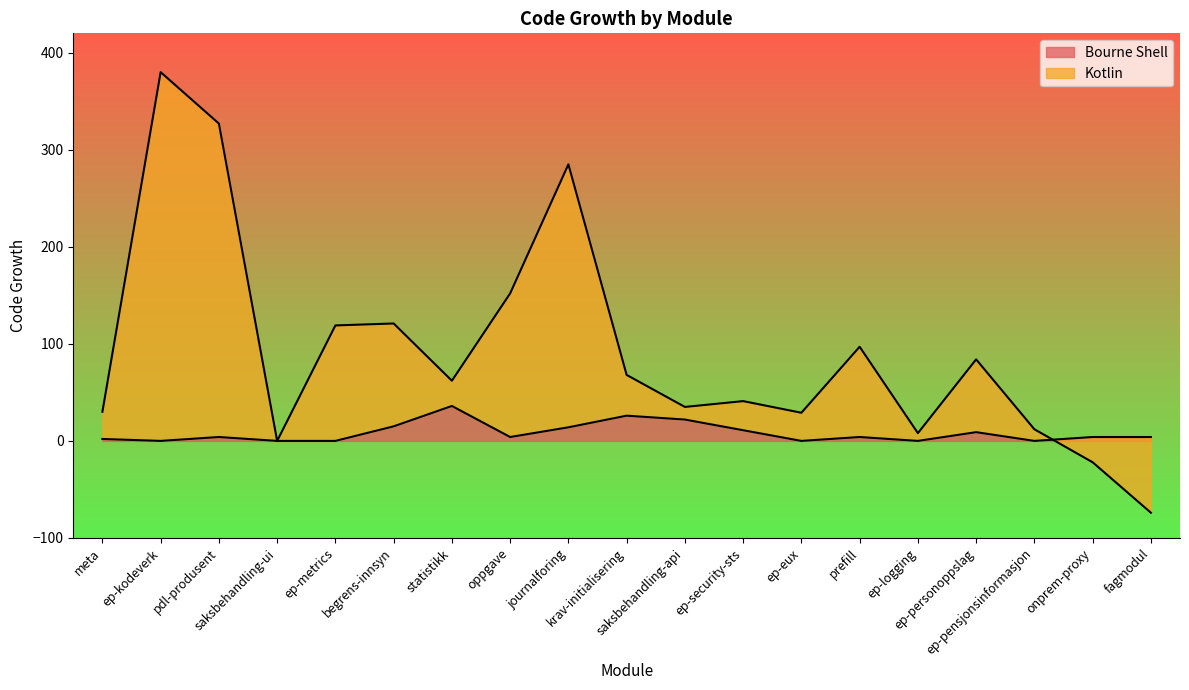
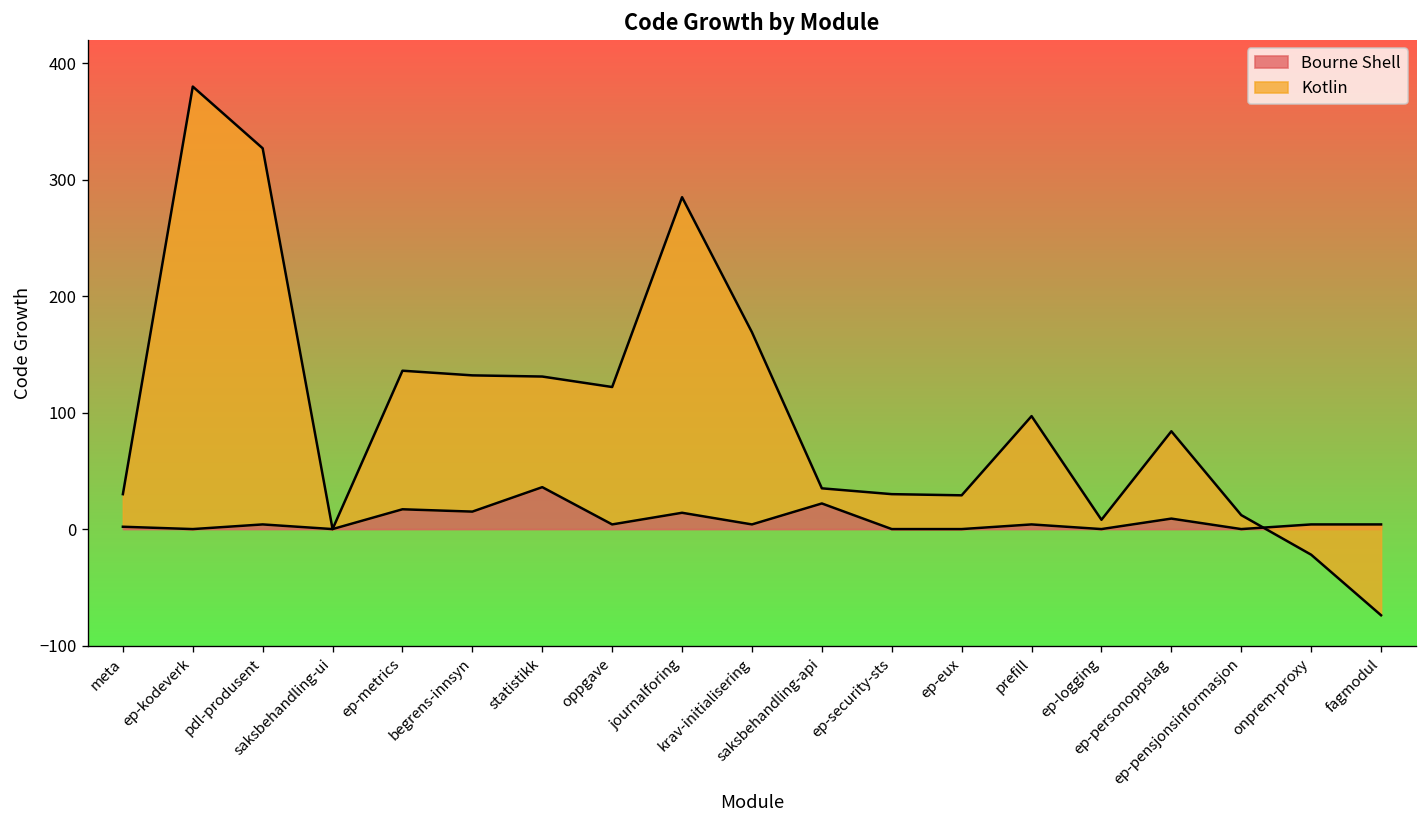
  {
    "Bourne Shell": {
      "meta": 0,
      "ep-kodeverk": 0,
      "pdl-produsent": 0,
-     "ep-metrics": 0,
+     "ep-metrics": 20,
      "begrens-innsyn": 20,
      "statistikk": 40,
      "oppgave": 0,
      "journalforing": 10,
-     "krav-initialisering": 30,
+     "krav-initialisering": 0,
      "saksbehandling-api": 20,
-     "ep-security-sts": 10,
+     "ep-security-sts": 0,
      "ep-eux": 0,
      "prefill": 0,
      "ep-logging": 0,
      "ep-personoppslag": 10,
      "ep-pensjonsinformasjon": 0
    },
    "Kotlin": {
-     "begrens-innsyn": 110,
-     "statistikk": 30,
-     "oppgave": 150,
-     "krav-initialisering": 40
+     "begrens-innsyn": 120,
+     "statistikk": 100,
+     "oppgave": 120,
+     "krav-initialisering": 170
    }
  }
